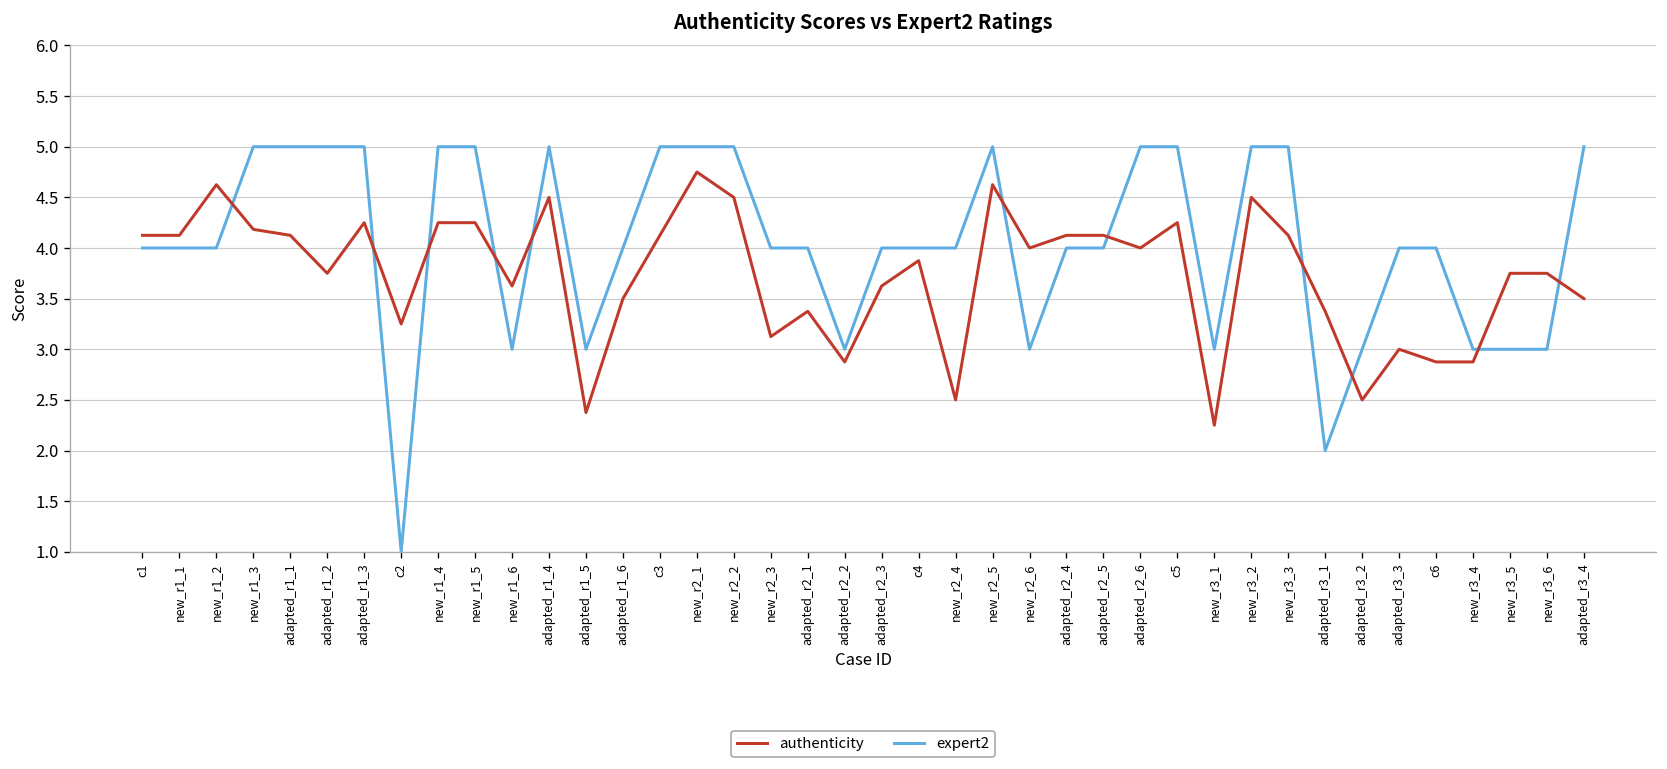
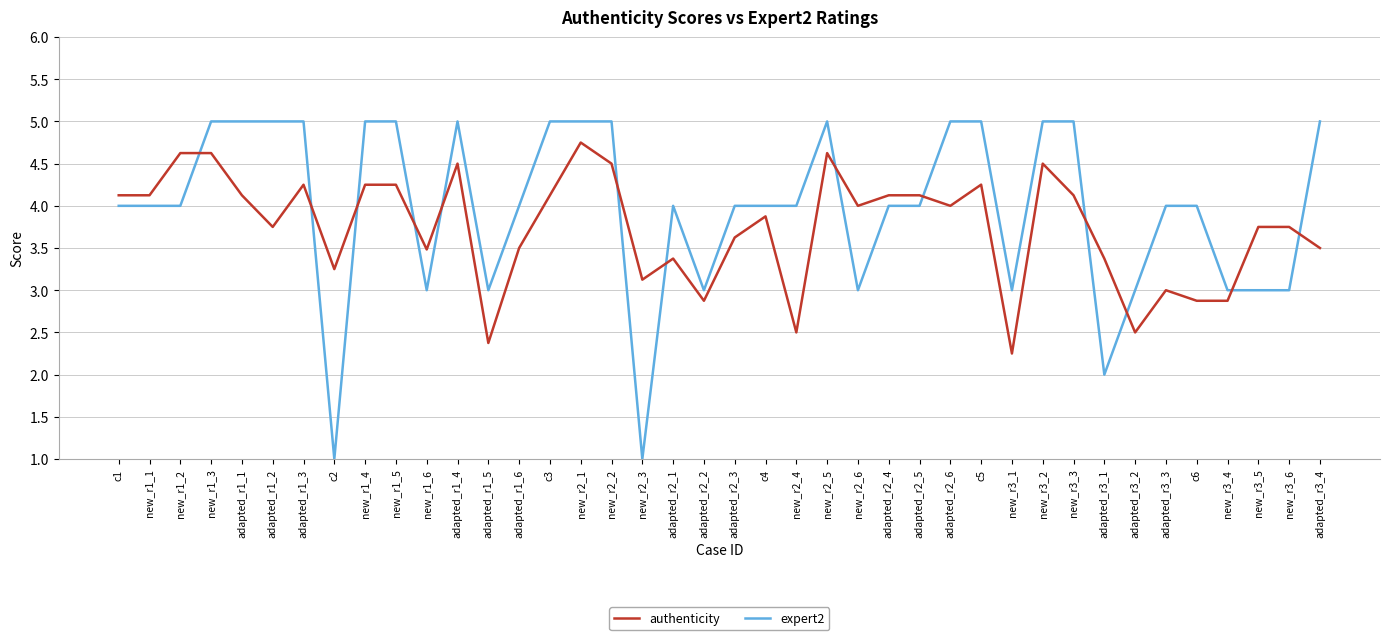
  {
    "authenticity": {
      "c1": 4.1,
      "new_r1_1": 4.1,
      "new_r1_2": 4.6,
-     "new_r1_3": 4.2,
+     "new_r1_3": 4.6,
      "adapted_r1_1": 4.1,
      "adapted_r1_2": 3.8,
      "adapted_r1_3": 4.3,
      "c2": 3.3,
      "new_r1_4": 4.3,
      "new_r1_5": 4.3,
-     "new_r1_6": 3.6,
+     "new_r1_6": 3.5,
      "adapted_r1_4": 4.5,
      "adapted_r1_5": 2.4,
      "adapted_r1_6": 3.5,
      "c3": 4.1,
      "new_r2_1": 4.8,
      "new_r2_2": 4.5,
      "new_r2_3": 3.1,
      "adapted_r2_1": 3.4,
      "adapted_r2_2": 2.9,
      "adapted_r2_3": 3.6,
      "c4": 3.9,
      "new_r2_4": 2.5,
      "new_r2_5": 4.6,
      "new_r2_6": 4.0,
      "adapted_r2_4": 4.1,
      "adapted_r2_5": 4.1,
      "adapted_r2_6": 4.0,
      "c5": 4.3,
      "new_r3_1": 2.3,
      "new_r3_2": 4.5,
      "new_r3_3": 4.1,
      "adapted_r3_1": 3.4,
      "adapted_r3_2": 2.5,
      "adapted_r3_3": 3.0,
      "c6": 2.9,
      "new_r3_4": 2.9,
      "new_r3_5": 3.8,
      "new_r3_6": 3.8,
      "adapted_r3_4": 3.5
    },
    "expert2": {
      "c1": 4,
      "new_r1_1": 4,
      "new_r1_2": 4,
      "new_r1_3": 5,
      "adapted_r1_1": 5,
      "adapted_r1_2": 5,
      "adapted_r1_3": 5,
      "c2": 1,
      "new_r1_4": 5,
      "new_r1_5": 5,
      "new_r1_6": 3,
      "adapted_r1_4": 5,
      "adapted_r1_5": 3,
      "adapted_r1_6": 4,
      "c3": 5,
      "new_r2_1": 5,
      "new_r2_2": 5,
-     "new_r2_3": 4,
+     "new_r2_3": 1,
      "adapted_r2_1": 4,
      "adapted_r2_2": 3,
      "adapted_r2_3": 4,
      "c4": 4,
      "new_r2_4": 4,
      "new_r2_5": 5,
      "new_r2_6": 3,
      "adapted_r2_4": 4,
      "adapted_r2_5": 4,
      "adapted_r2_6": 5,
      "c5": 5,
      "new_r3_1": 3,
      "new_r3_2": 5,
      "new_r3_3": 5,
      "adapted_r3_1": 2,
      "adapted_r3_2": 3,
      "adapted_r3_3": 4,
      "c6": 4,
      "new_r3_4": 3,
      "new_r3_5": 3,
      "new_r3_6": 3,
      "adapted_r3_4": 5
    }
  }
